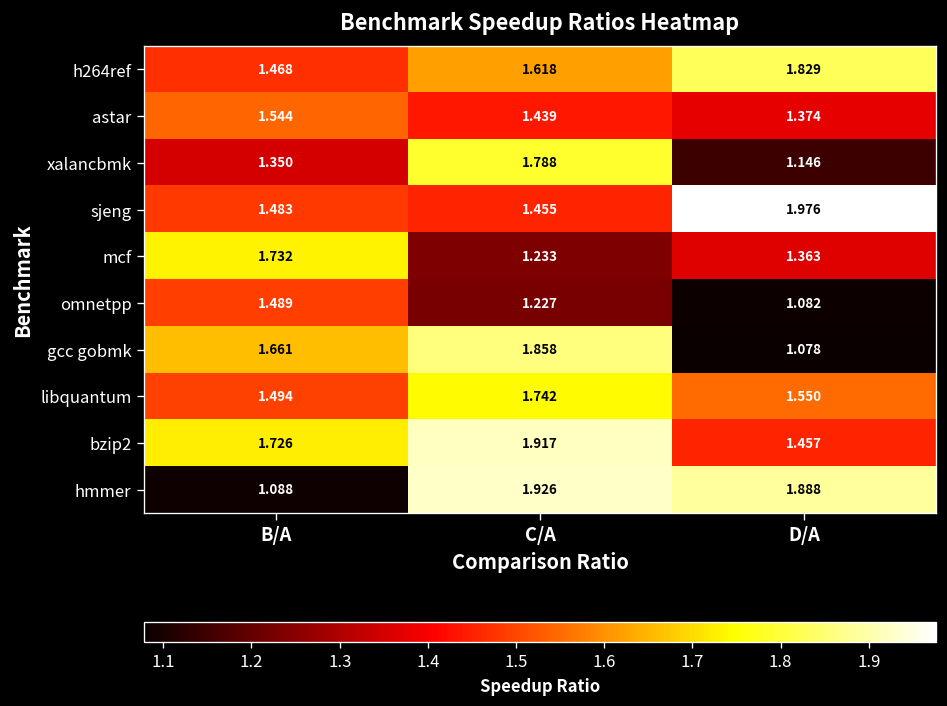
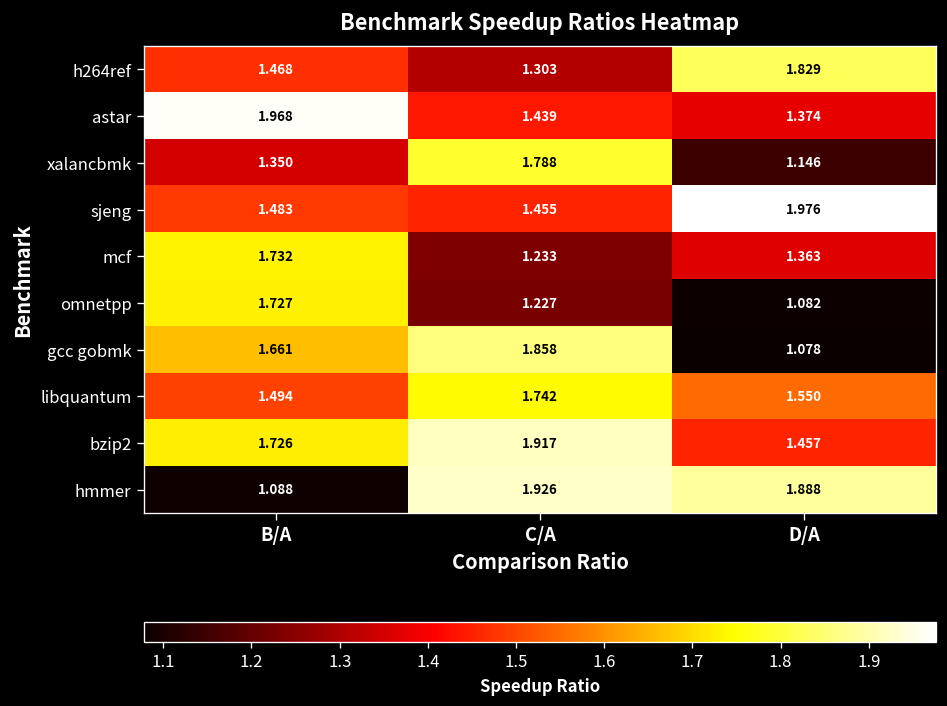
  {
    "h264ref": {
      "B/A": 1.468,
-     "C/A": 1.618,
+     "C/A": 1.303,
      "D/A": 1.829
    },
    "astar": {
-     "B/A": 1.544,
+     "B/A": 1.968,
      "C/A": 1.439,
      "D/A": 1.374
    },
    "xalancbmk": {
      "B/A": 1.350,
      "C/A": 1.788,
      "D/A": 1.146
    },
    "sjeng": {
      "B/A": 1.483,
      "C/A": 1.455,
      "D/A": 1.976
    },
    "mcf": {
      "B/A": 1.732,
      "C/A": 1.233,
      "D/A": 1.363
    },
    "omnetpp": {
-     "B/A": 1.489,
+     "B/A": 1.727,
      "C/A": 1.227,
      "D/A": 1.082
    },
    "gcc gobmk": {
      "B/A": 1.661,
      "C/A": 1.858,
      "D/A": 1.078
    },
    "libquantum": {
      "B/A": 1.494,
      "C/A": 1.742,
      "D/A": 1.550
    },
    "bzip2": {
      "B/A": 1.726,
      "C/A": 1.917,
      "D/A": 1.457
    },
    "hmmer": {
      "B/A": 1.088,
      "C/A": 1.926,
      "D/A": 1.888
    }
  }
